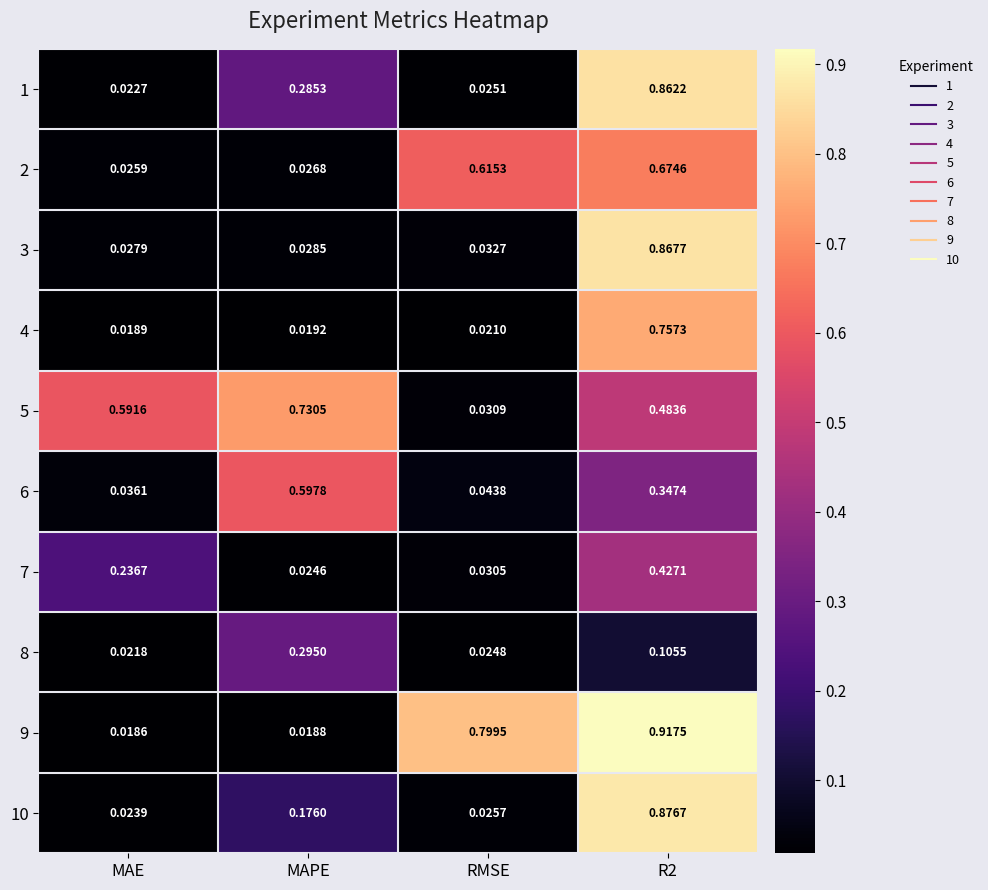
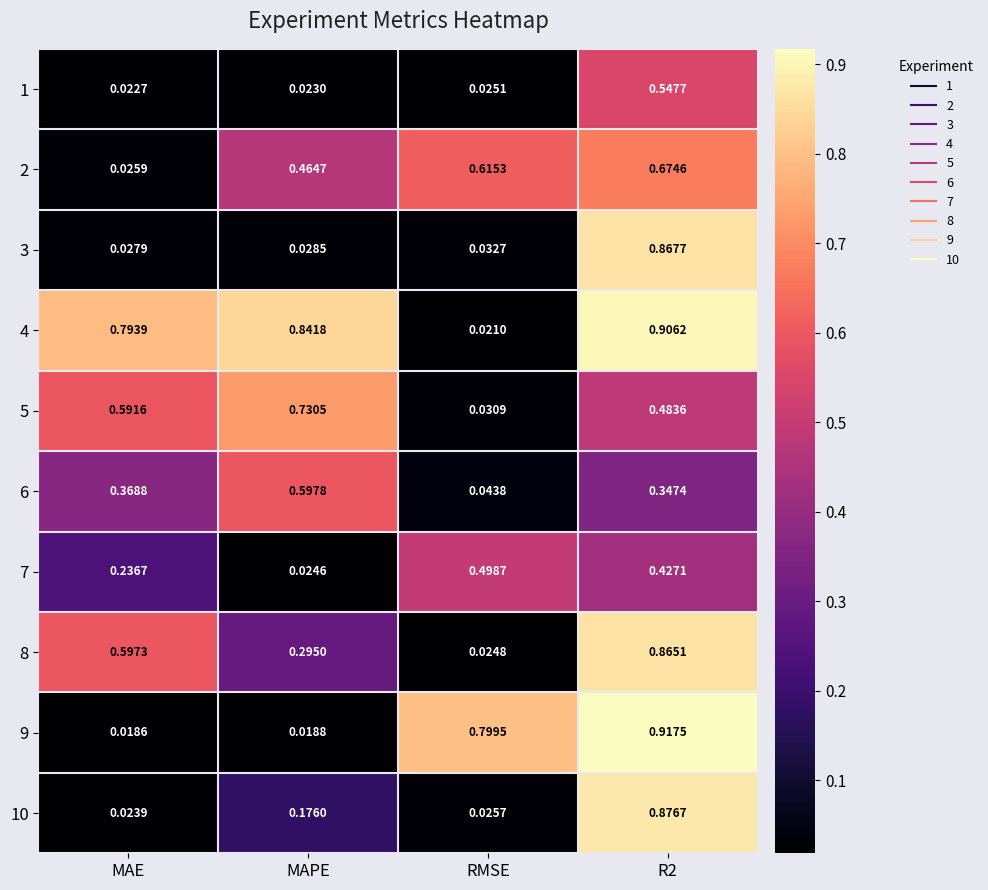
  {
    "1": {
      "MAE": 0.0227,
-     "MAPE": 0.2853,
+     "MAPE": 0.0230,
      "RMSE": 0.0251,
-     "R2": 0.8622
+     "R2": 0.5477
    },
    "2": {
      "MAE": 0.0259,
-     "MAPE": 0.0268,
+     "MAPE": 0.4647,
      "RMSE": 0.6153,
      "R2": 0.6746
    },
    "3": {
      "MAE": 0.0279,
      "MAPE": 0.0285,
      "RMSE": 0.0327,
      "R2": 0.8677
    },
    "4": {
-     "MAE": 0.0189,
-     "MAPE": 0.0192,
+     "MAE": 0.7939,
+     "MAPE": 0.8418,
      "RMSE": 0.0210,
-     "R2": 0.7573
+     "R2": 0.9062
    },
    "5": {
      "MAE": 0.5916,
      "MAPE": 0.7305,
      "RMSE": 0.0309,
      "R2": 0.4836
    },
    "6": {
-     "MAE": 0.0361,
+     "MAE": 0.3688,
      "MAPE": 0.5978,
      "RMSE": 0.0438,
      "R2": 0.3474
    },
    "7": {
      "MAE": 0.2367,
      "MAPE": 0.0246,
-     "RMSE": 0.0305,
+     "RMSE": 0.4987,
      "R2": 0.4271
    },
    "8": {
-     "MAE": 0.0218,
+     "MAE": 0.5973,
      "MAPE": 0.2950,
      "RMSE": 0.0248,
-     "R2": 0.1055
+     "R2": 0.8651
    },
    "9": {
      "MAE": 0.0186,
      "MAPE": 0.0188,
      "RMSE": 0.7995,
      "R2": 0.9175
    },
    "10": {
      "MAE": 0.0239,
      "MAPE": 0.1760,
      "RMSE": 0.0257,
      "R2": 0.8767
    }
  }
